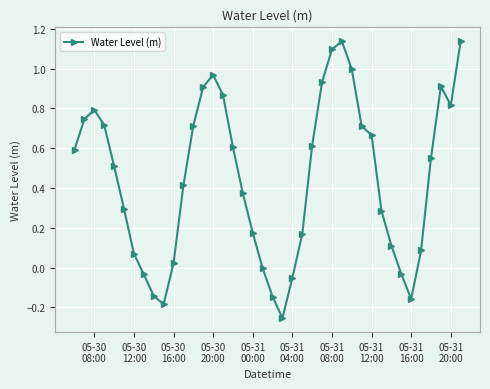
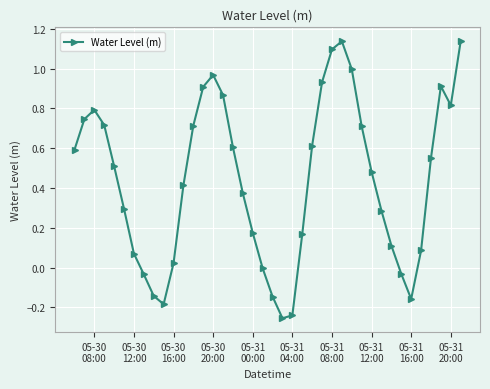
  {
    "05-30 08:00": 0.79,
    "05-30 12:00": 0.07,
    "05-30 16:00": 0.02,
    "05-30 20:00": 0.97,
    "05-31 00:00": 0.17,
-   "05-31 04:00": -0.05,
+   "05-31 04:00": -0.24,
    "05-31 08:00": 1.10,
-   "05-31 12:00": 0.67,
+   "05-31 12:00": 0.48,
    "05-31 16:00": -0.16,
    "05-31 20:00": 0.82
  }
